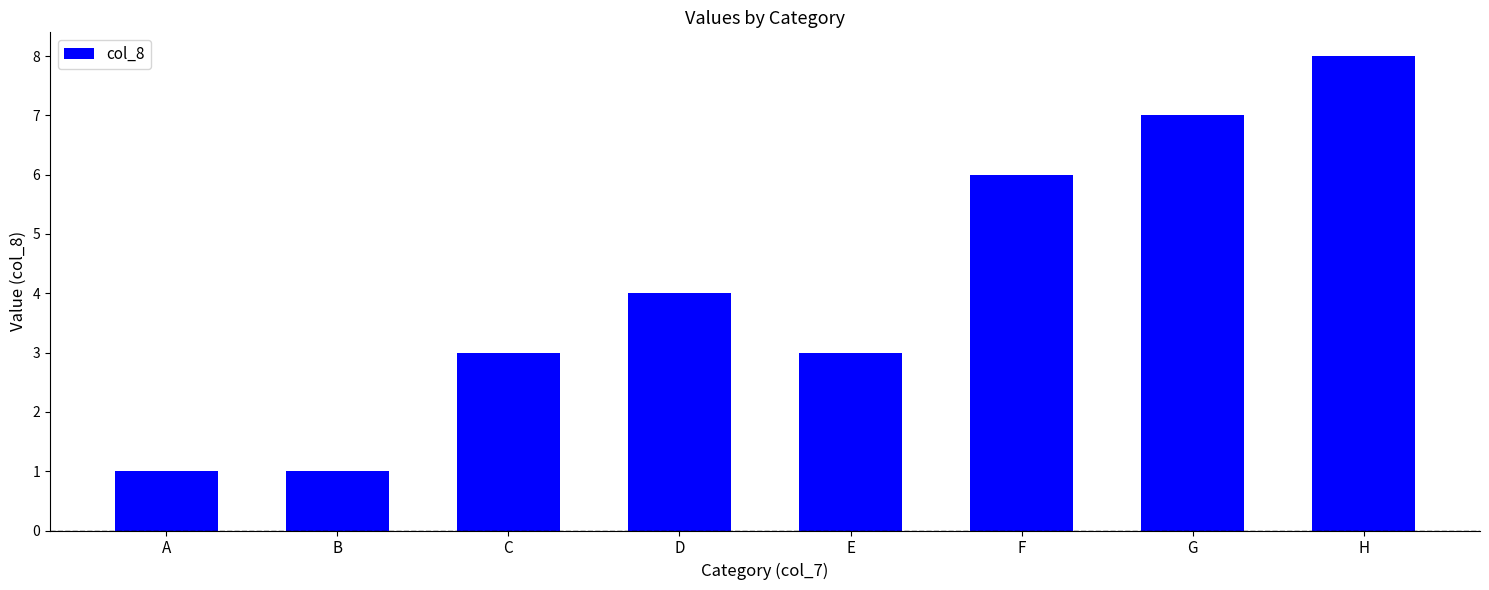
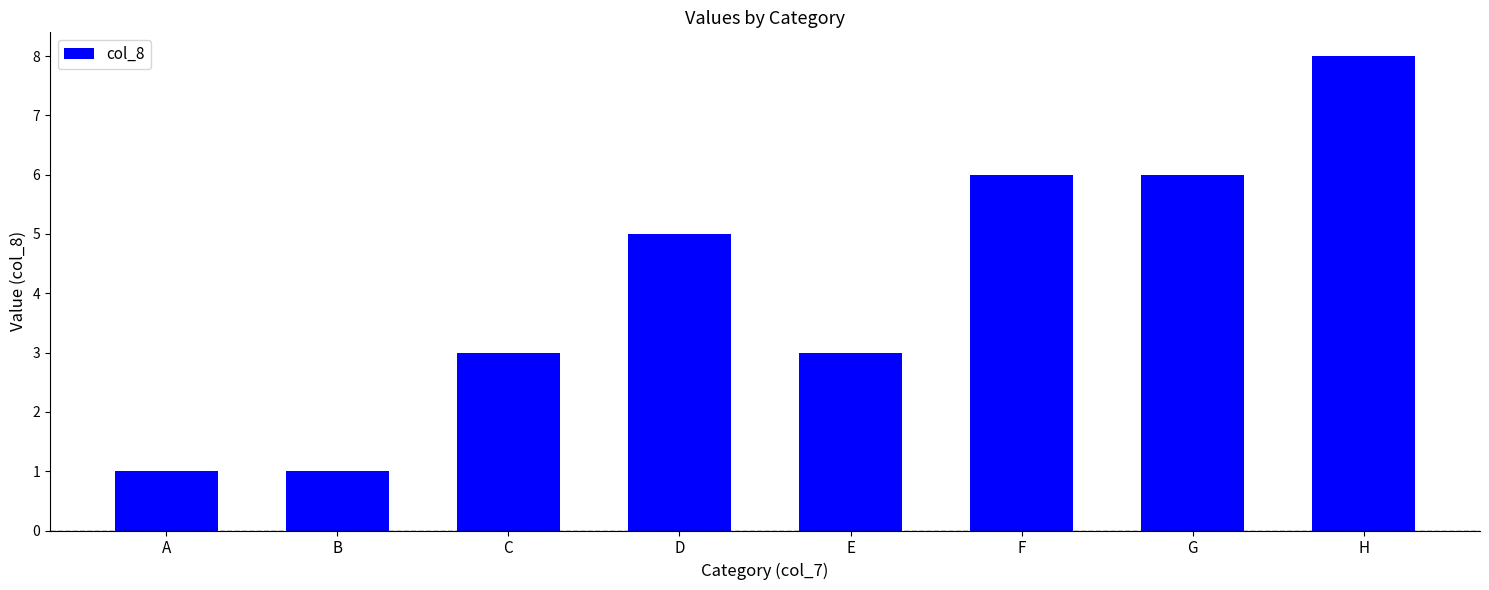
  {
    "A": 1,
    "B": 1,
    "C": 3,
-   "D": 4,
+   "D": 5,
    "E": 3,
    "F": 6,
-   "G": 7,
+   "G": 6,
    "H": 8
  }
